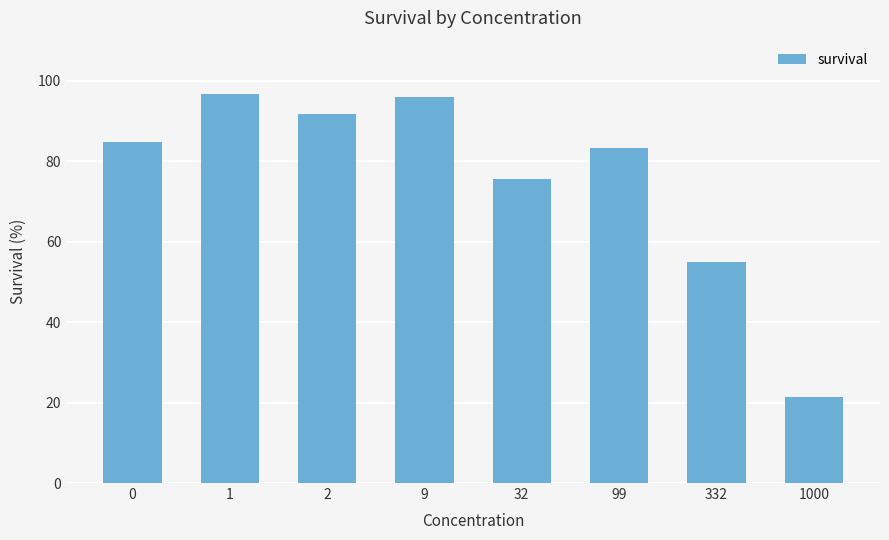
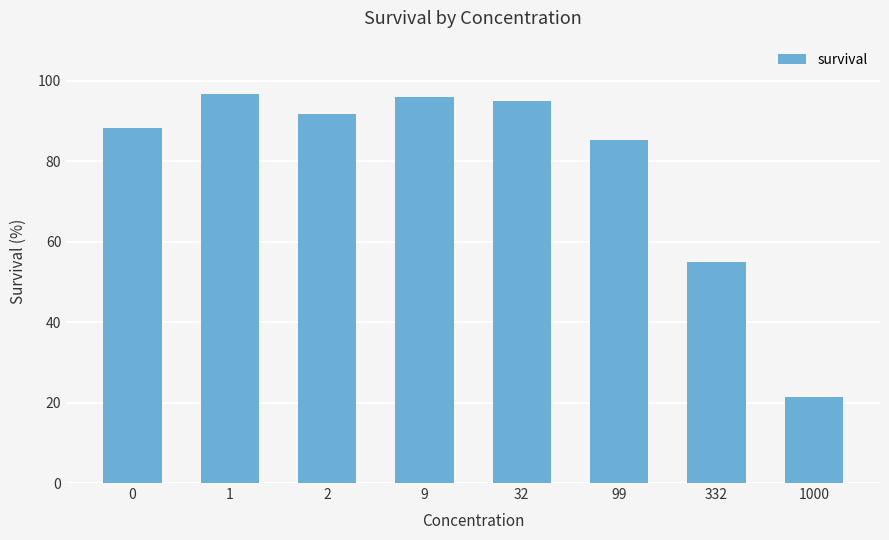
  {
-   "0": 85,
+   "0": 88,
    "1": 97,
    "2": 92,
    "9": 96,
-   "32": 76,
-   "99": 83,
+   "32": 95,
+   "99": 85,
    "332": 55,
    "1000": 21
  }
